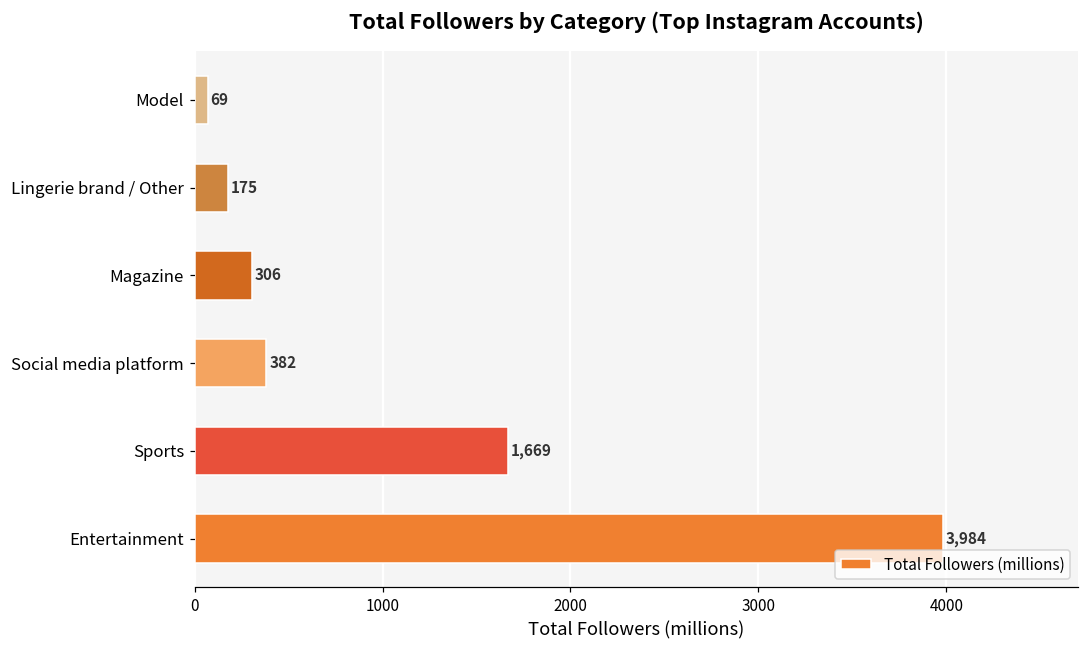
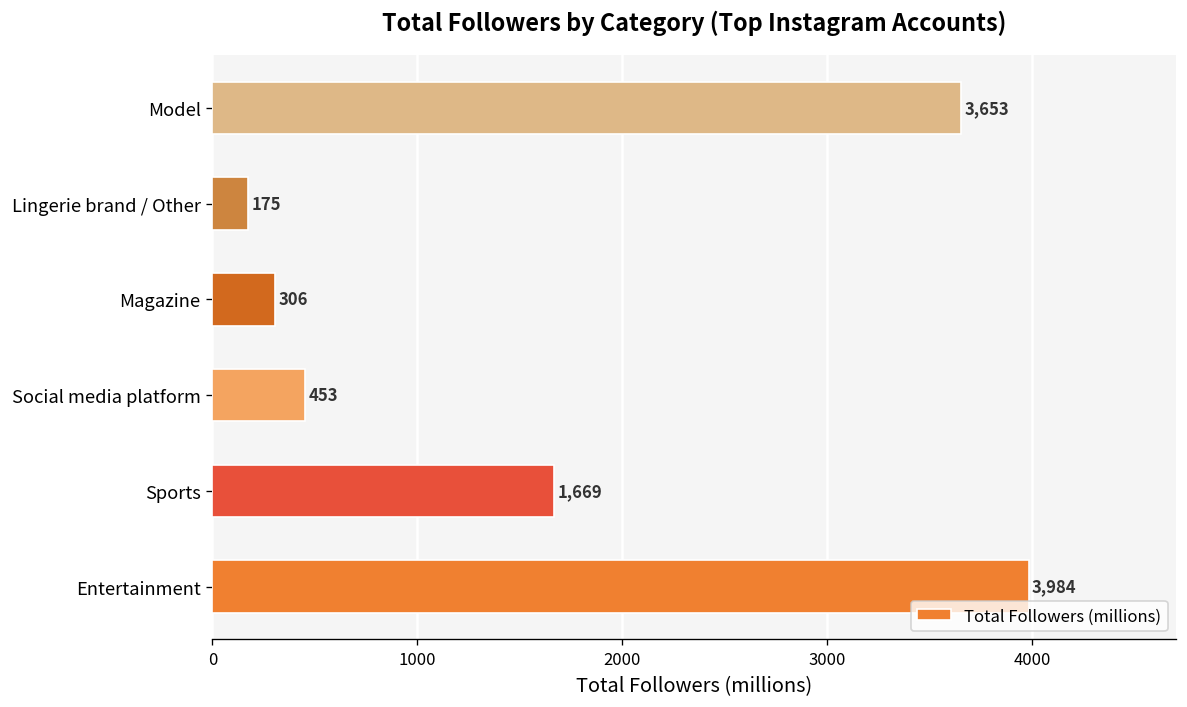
  {
-   "Model": "69",
+   "Model": "3,653",
    "Lingerie brand / Other": "175",
    "Magazine": "306",
-   "Social media platform": "382",
+   "Social media platform": "453",
    "Sports": "1,669",
    "Entertainment": "3,984"
  }
